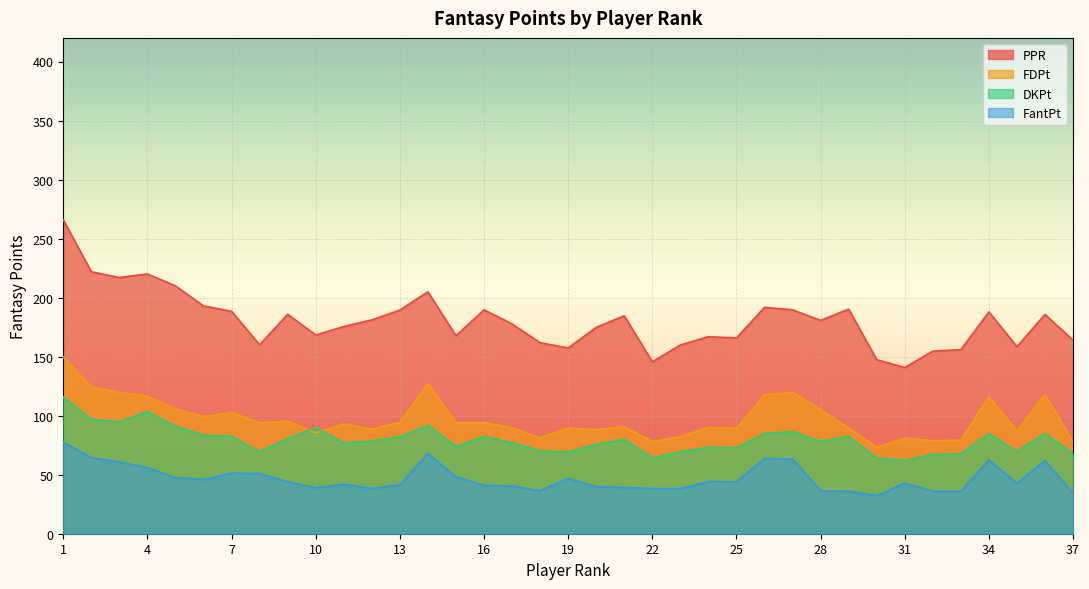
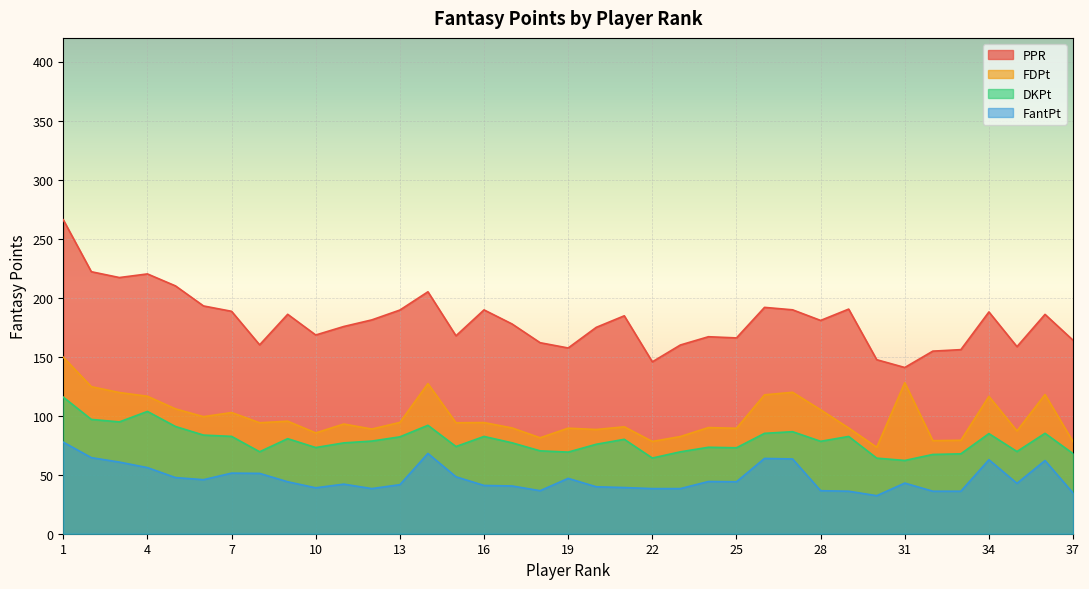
  {
    "PPR": {
      "1": 266,
      "4": 220,
      "7": 188,
      "10": 168,
      "13": 189,
      "16": 190,
      "19": 157,
      "22": 146,
      "25": 166,
      "28": 181,
      "31": 141,
      "34": 188,
      "37": 164
    },
    "FDPt": {
      "1": 150,
      "4": 116,
      "7": 103,
      "10": 85,
      "13": 94,
      "16": 94,
      "19": 89,
      "22": 78,
      "25": 89,
      "28": 105,
-     "31": 81,
+     "31": 128,
      "34": 116,
      "37": 78
    },
    "DKPt": {
      "1": 116,
      "4": 104,
      "7": 82,
-     "10": 90,
+     "10": 73,
      "13": 82,
      "16": 82,
      "19": 69,
      "22": 64,
      "25": 73,
      "28": 78,
      "31": 62,
      "34": 85,
      "37": 68
    },
    "FantPt": {
      "1": 78,
      "4": 56,
      "7": 51,
      "10": 39,
      "13": 42,
      "16": 41,
      "19": 47,
      "22": 38,
      "25": 44,
      "28": 36,
      "31": 43,
      "34": 63,
      "37": 34
    }
  }
